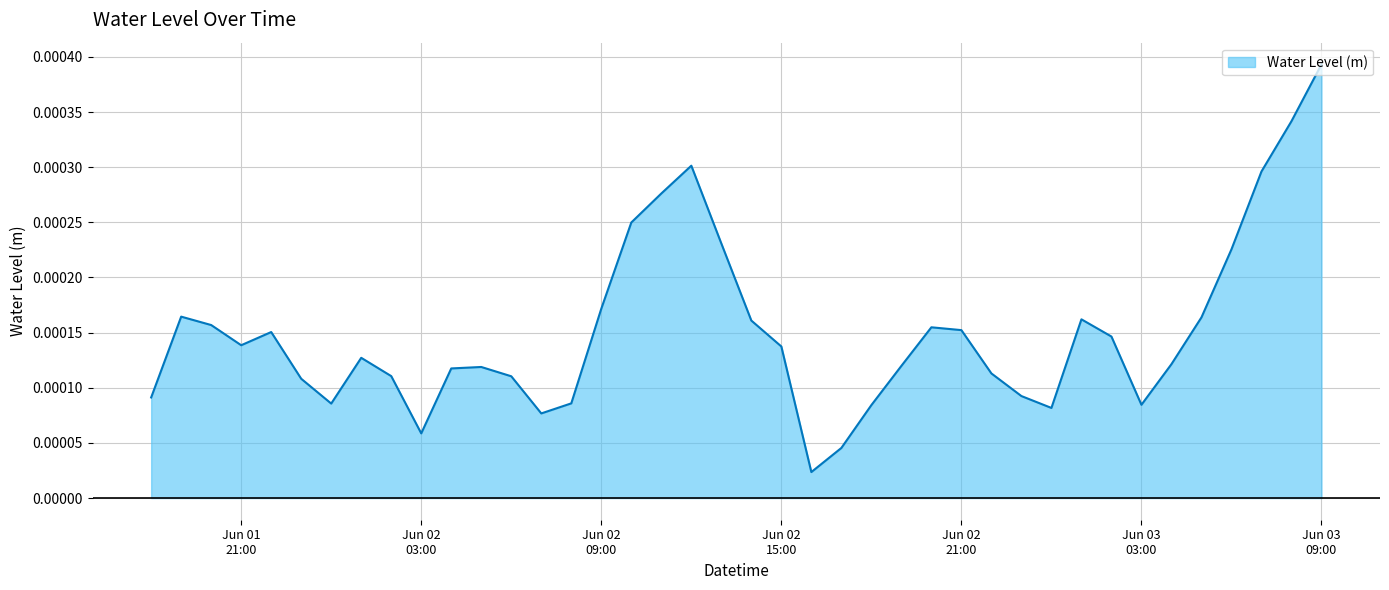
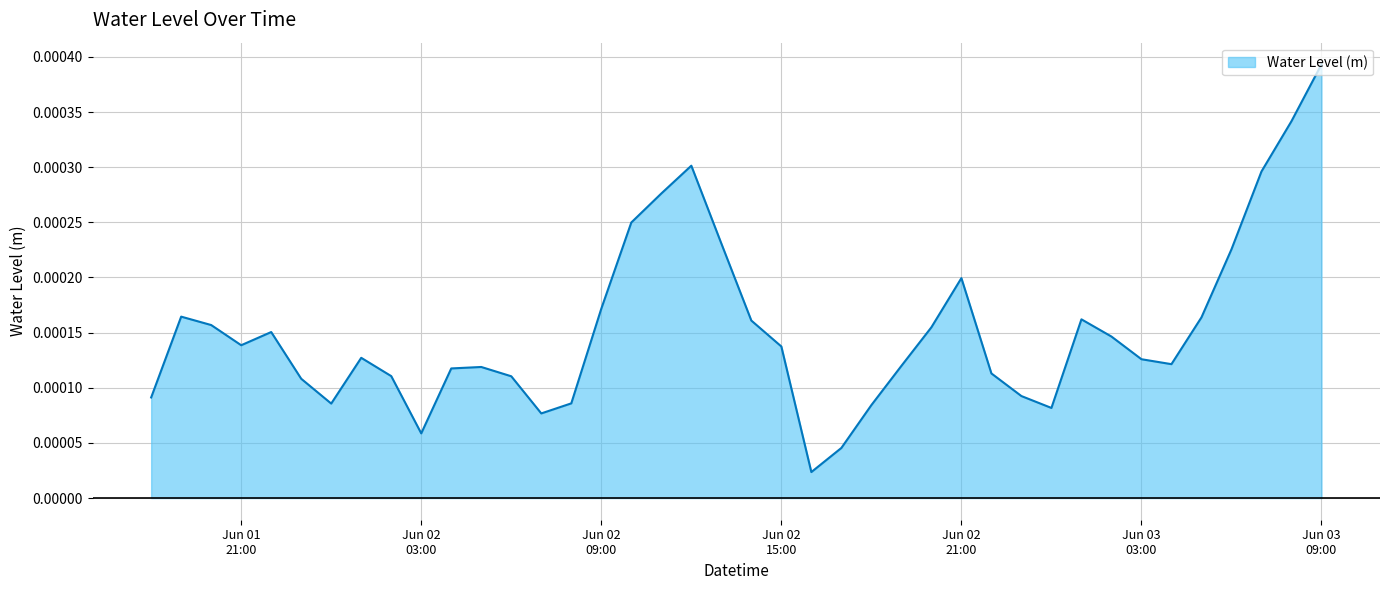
  {
    "Jun 01 21:00": 0.000139,
    "Jun 02 03:00": 0.000059,
    "Jun 02 09:00": 0.000172,
    "Jun 02 15:00": 0.000137,
-   "Jun 02 21:00": 0.000152,
-   "Jun 03 03:00": 0.000085
+   "Jun 02 21:00": 0.000199,
+   "Jun 03 03:00": 0.000126
  }
